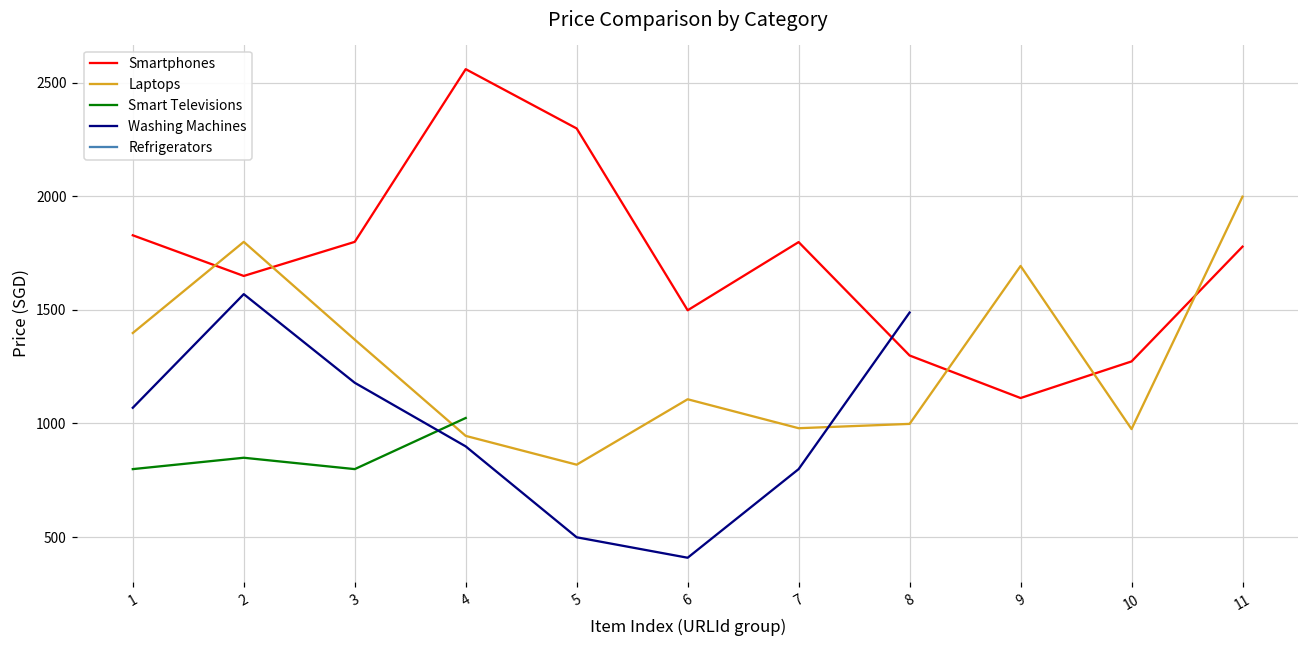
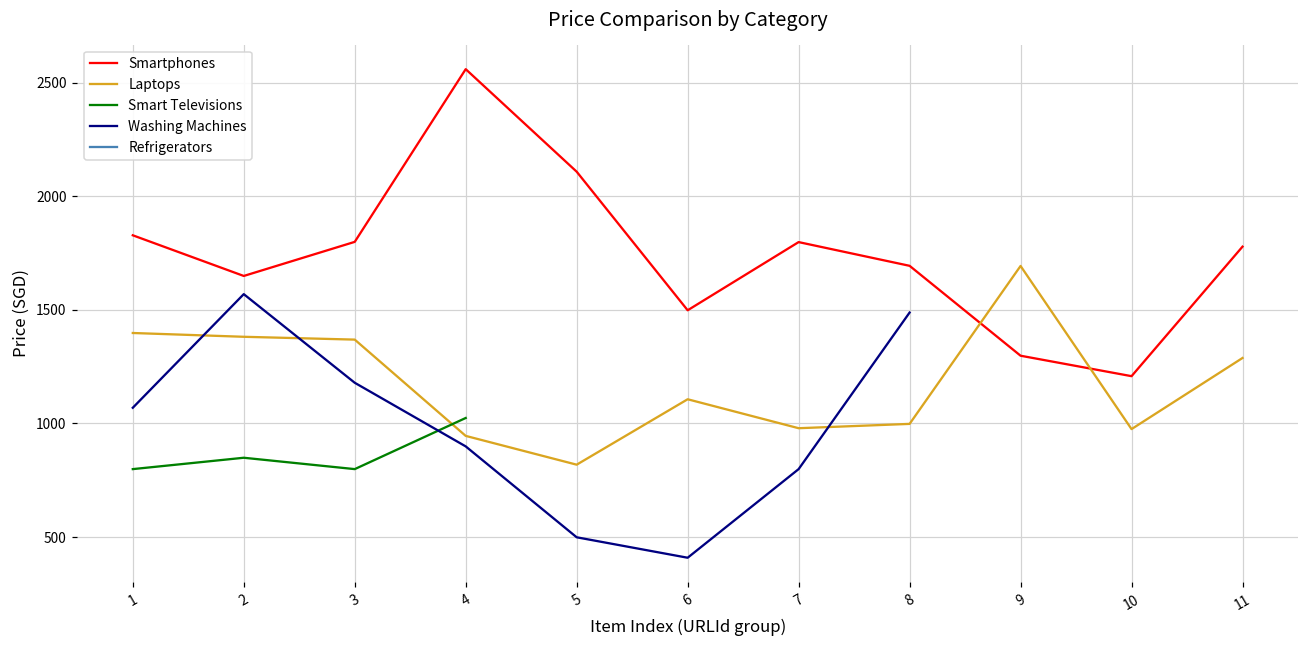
  {
    "Smartphones": {
      "1": 1830,
      "2": 1650,
      "3": 1800,
      "4": 2560,
-     "5": 2300,
+     "5": 2110,
      "6": 1500,
      "7": 1800,
-     "8": 1300,
-     "9": 1110,
-     "10": 1270,
+     "8": 1690,
+     "9": 1300,
+     "10": 1210,
      "11": 1780
    },
    "Laptops": {
      "1": 1400,
-     "2": 1800,
+     "2": 1380,
      "3": 1370,
      "4": 950,
      "5": 820,
      "6": 1110,
      "7": 980,
      "8": 1000,
      "9": 1690,
      "10": 980,
-     "11": 2000
+     "11": 1290
    },
    "Smart Televisions": {
      "1": 800,
      "2": 850,
      "3": 800,
      "4": 1020
    },
    "Washing Machines": {
      "1": 1070,
      "2": 1570,
      "3": 1180,
      "4": 900,
      "5": 500,
      "6": 410,
      "7": 800,
      "8": 1490
    },
    "Refrigerators": {
      "1": 1900
    }
  }
